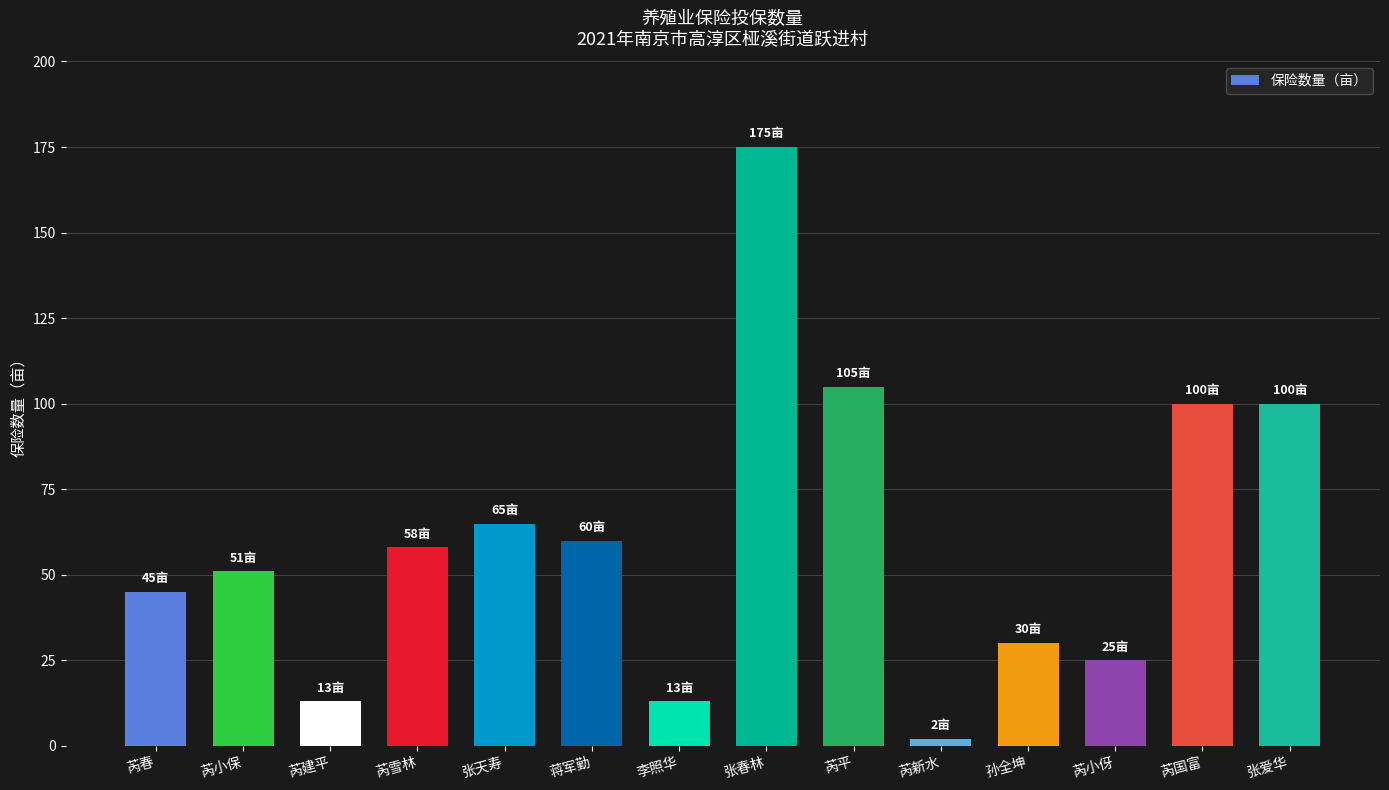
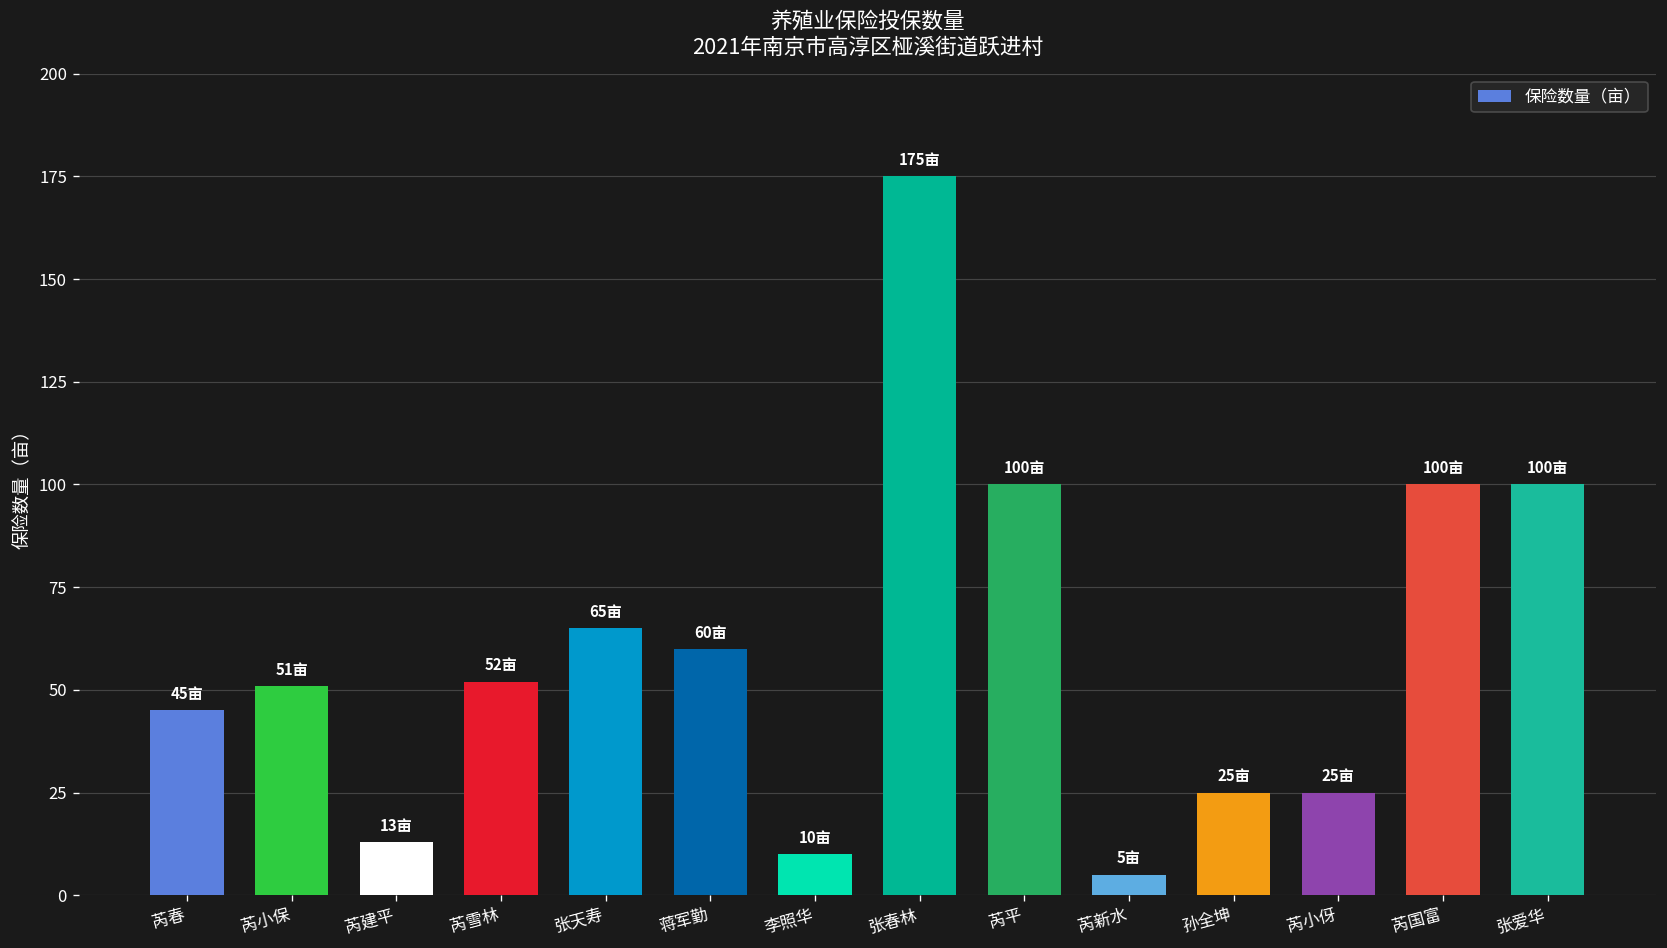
  {
    "芮春": "45亩",
    "芮小保": "51亩",
    "芮建平": "13亩",
-   "芮雪林": "58亩",
+   "芮雪林": "52亩",
    "张天寿": "65亩",
    "蒋军勤": "60亩",
-   "李照华": "13亩",
+   "李照华": "10亩",
    "张春林": "175亩",
-   "芮平": "105亩",
-   "芮新水": "2亩",
-   "孙全坤": "30亩",
+   "芮平": "100亩",
+   "芮新水": "5亩",
+   "孙全坤": "25亩",
    "芮小伢": "25亩",
    "芮国富": "100亩",
    "张爱华": "100亩"
  }
